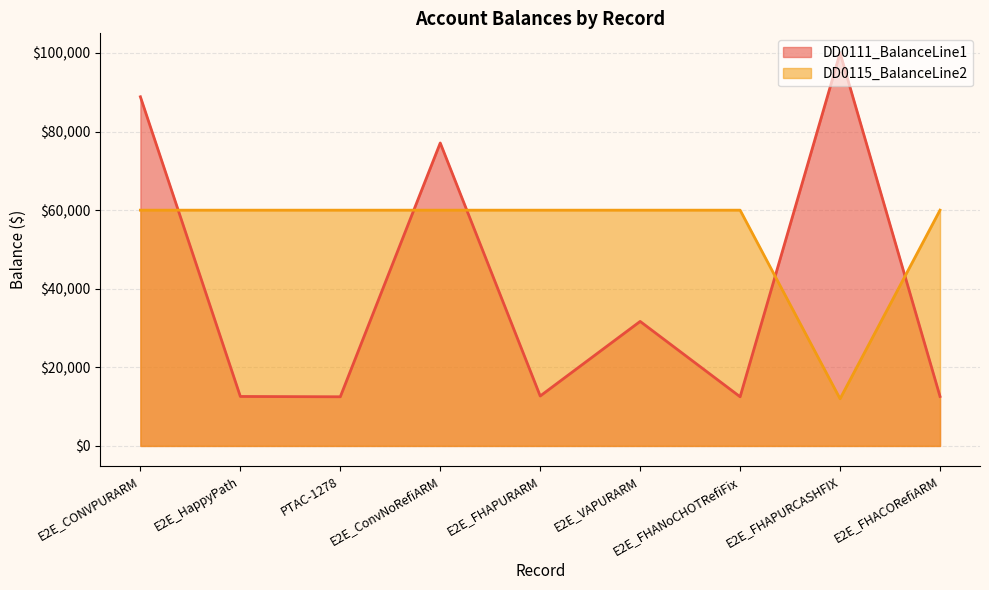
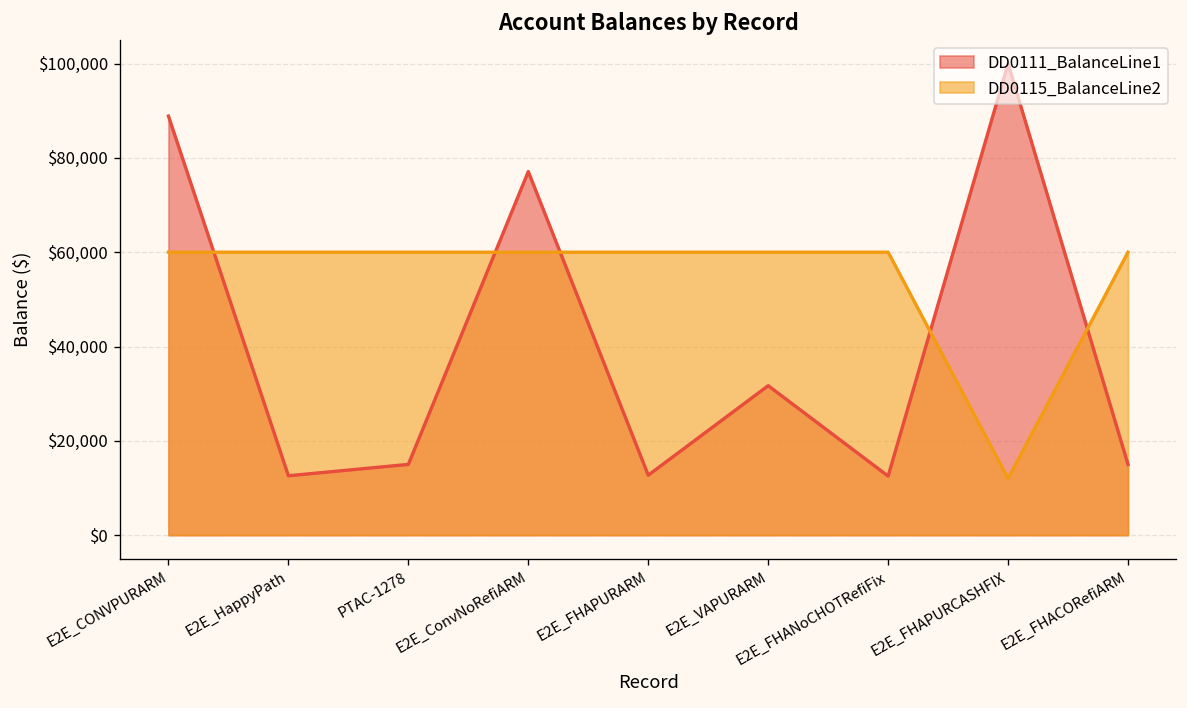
  {
    "DD0111_BalanceLine1": {
      "E2E_CONVPURARM": "$89,000",
      "E2E_HappyPath": "$13,000",
-     "PTAC-1278": "$13,000",
+     "PTAC-1278": "$15,000",
      "E2E_ConvNoRefiARM": "$77,000",
      "E2E_FHAPURARM": "$13,000",
      "E2E_VAPURARM": "$32,000",
      "E2E_FHANoCHOTRefiFix": "$13,000",
-     "E2E_FHACORefiARM": "$13,000"
+     "E2E_FHACORefiARM": "$15,000"
    },
    "DD0115_BalanceLine2": {
      "E2E_CONVPURARM": "$60,000",
      "E2E_HappyPath": "$60,000",
      "PTAC-1278": "$60,000",
      "E2E_ConvNoRefiARM": "$60,000",
      "E2E_FHAPURARM": "$60,000",
      "E2E_VAPURARM": "$60,000",
      "E2E_FHANoCHOTRefiFix": "$60,000",
      "E2E_FHAPURCASHFIX": "$12,000",
      "E2E_FHACORefiARM": "$60,000"
    }
  }
